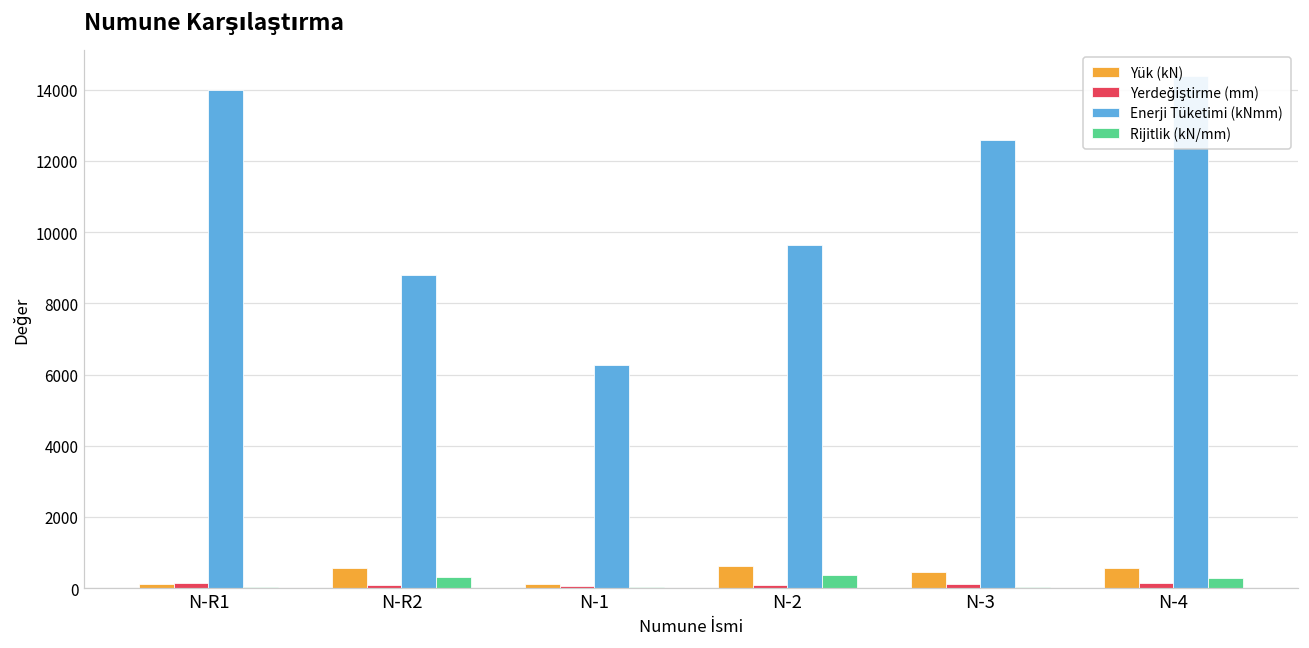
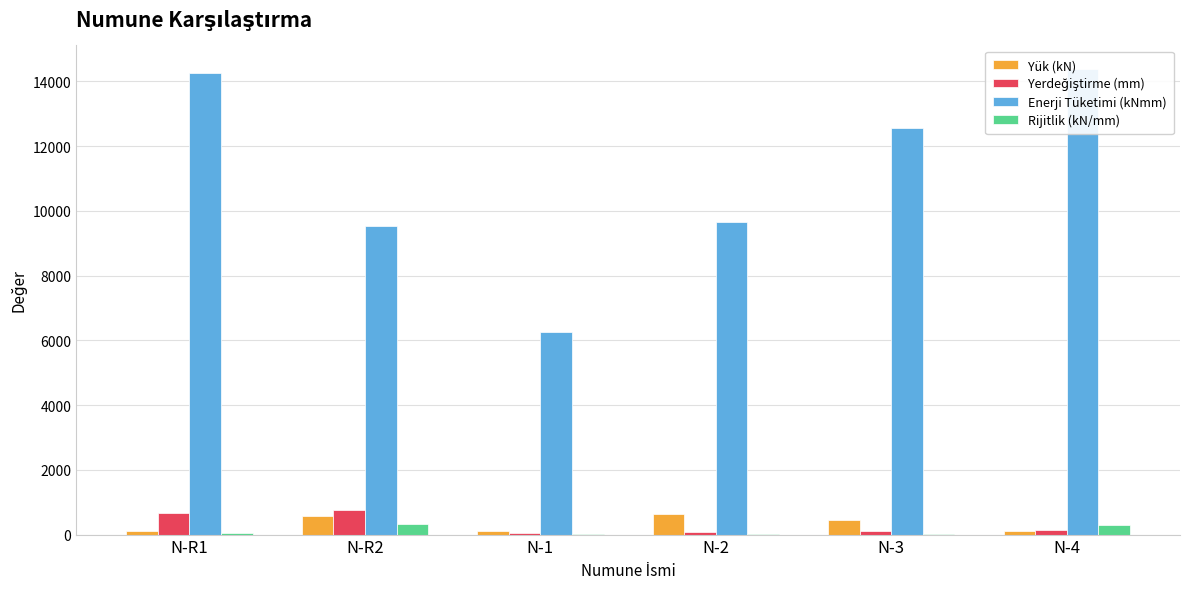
  {
    "Yük (kN)": {
      "N-R1": 100,
      "N-R2": 600,
      "N-1": 100,
      "N-2": 600,
      "N-3": 400,
-     "N-4": 600
+     "N-4": 100
    },
    "Yerdeğiştirme (mm)": {
-     "N-R1": 100,
-     "N-R2": 100,
+     "N-R1": 700,
+     "N-R2": 800,
      "N-2": 100,
      "N-3": 100,
      "N-4": 100
    },
    "Enerji Tüketimi (kNmm)": {
-     "N-R1": 14000,
-     "N-R2": 8800,
+     "N-R1": 14300,
+     "N-R2": 9500,
      "N-1": 6300,
      "N-2": 9600,
      "N-3": 12600
    },
    "Rijitlik (kN/mm)": {
      "N-R2": 300,
-     "N-2": 400,
+     "N-2": 0,
      "N-4": 300
    }
  }
